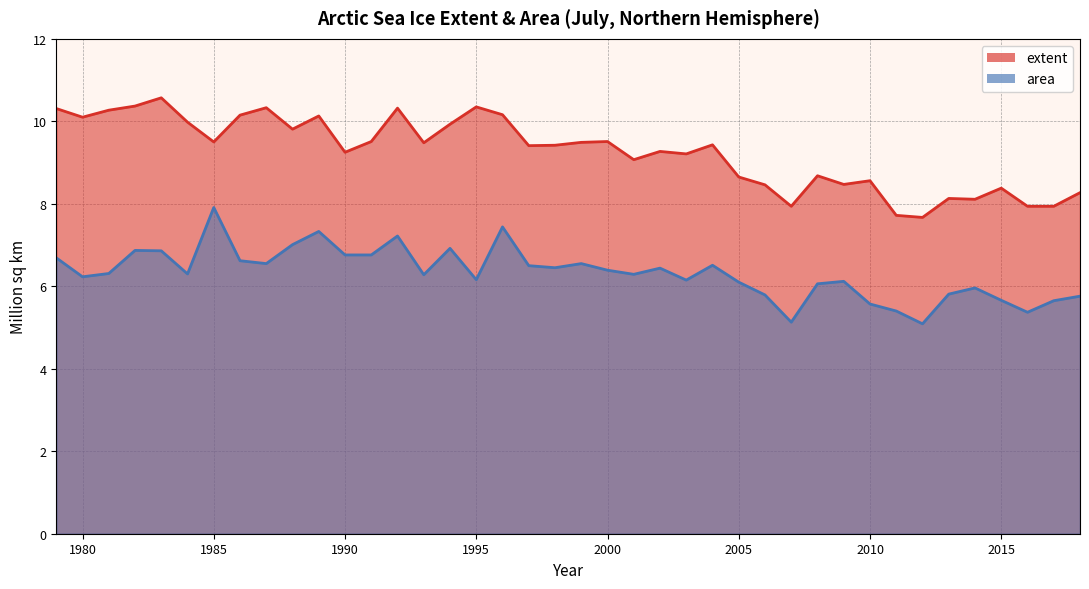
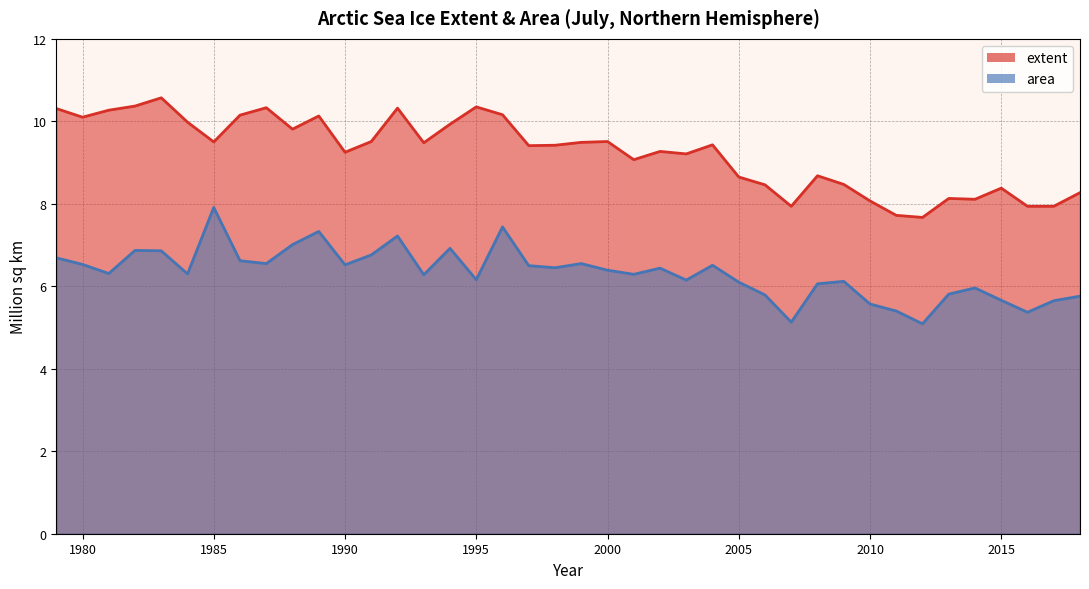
  {
    "extent": {
      "1980": 10.1,
      "1985": 9.5,
      "1990": 9.3,
      "1995": 10.4,
      "2000": 9.5,
      "2005": 8.7,
-     "2010": 8.6,
+     "2010": 8.1,
      "2015": 8.4
    },
    "area": {
-     "1980": 6.2,
+     "1980": 6.5,
      "1985": 7.9,
-     "1990": 6.8,
+     "1990": 6.5,
      "1995": 6.2,
      "2000": 6.4,
      "2005": 6.1,
      "2010": 5.6,
      "2015": 5.7
    }
  }
